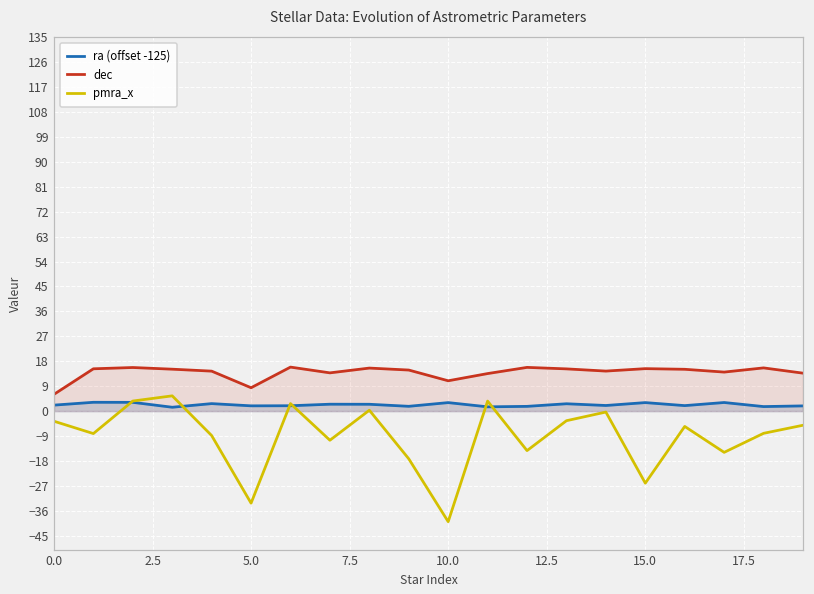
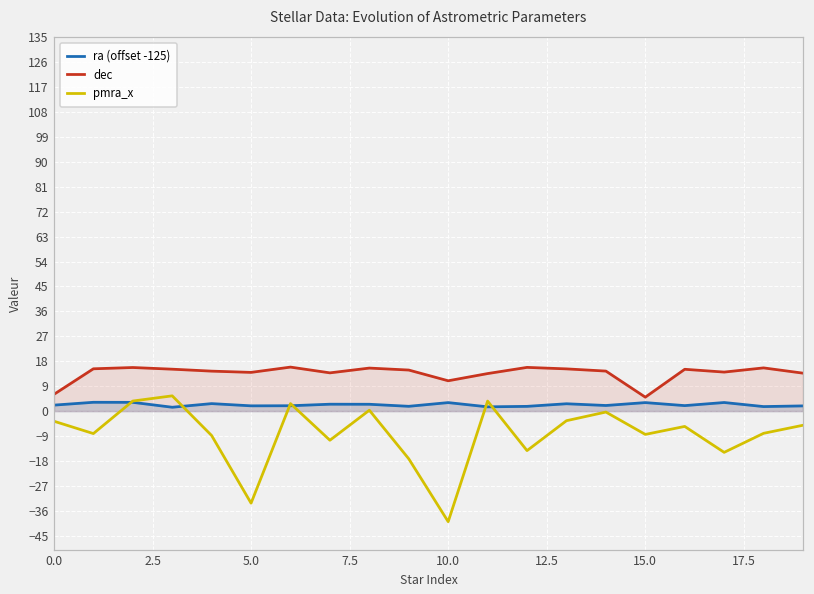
  {
    "ra (offset -125)": {
      "0.0": 2,
      "5.0": 2,
      "10.0": 3,
      "15.0": 3
    },
    "dec": {
      "0.0": 6,
-     "5.0": 8,
+     "5.0": 14,
      "10.0": 11,
-     "15.0": 15
+     "15.0": 5
    },
    "pmra_x": {
      "0.0": -4,
      "5.0": -33,
      "10.0": -40,
-     "15.0": -26
+     "15.0": -8
    }
  }
